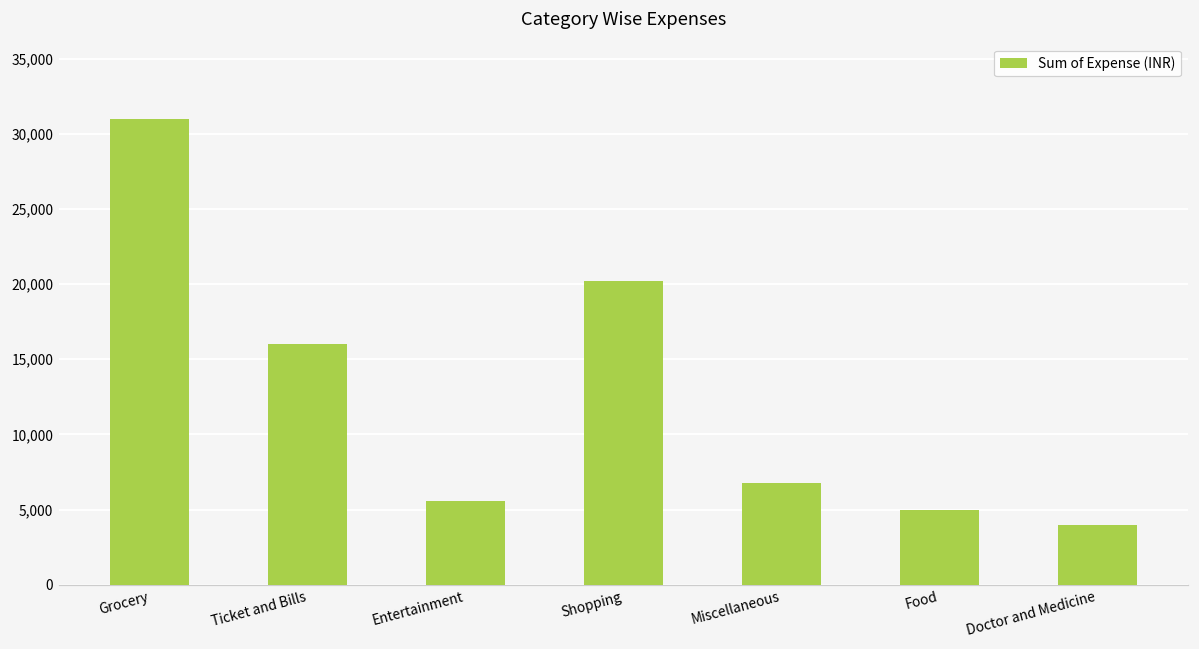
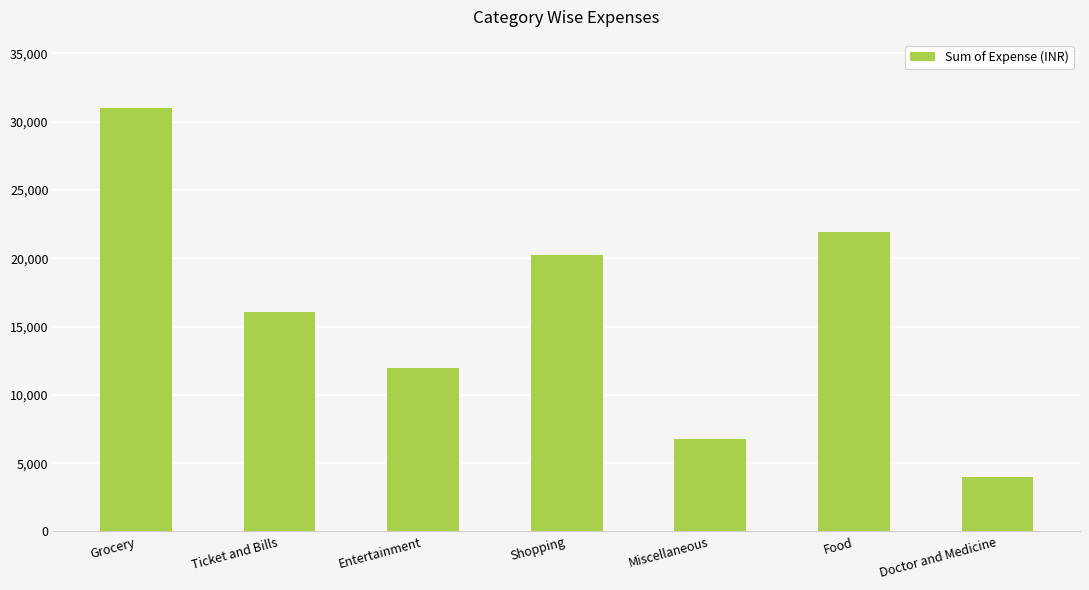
  {
    "Grocery": "31,000",
    "Ticket and Bills": "16,000",
-   "Entertainment": "5,600",
+   "Entertainment": "12,000",
    "Shopping": "20,200",
    "Miscellaneous": "6,800",
-   "Food": "4,900",
+   "Food": "21,900",
    "Doctor and Medicine": "4,000"
  }
